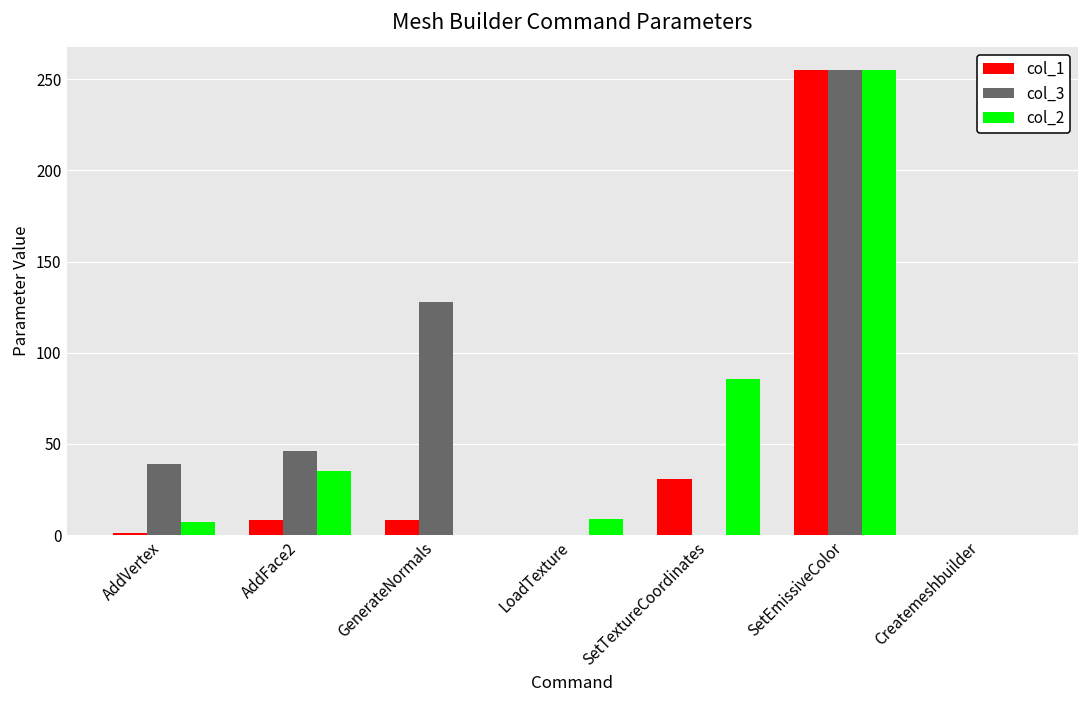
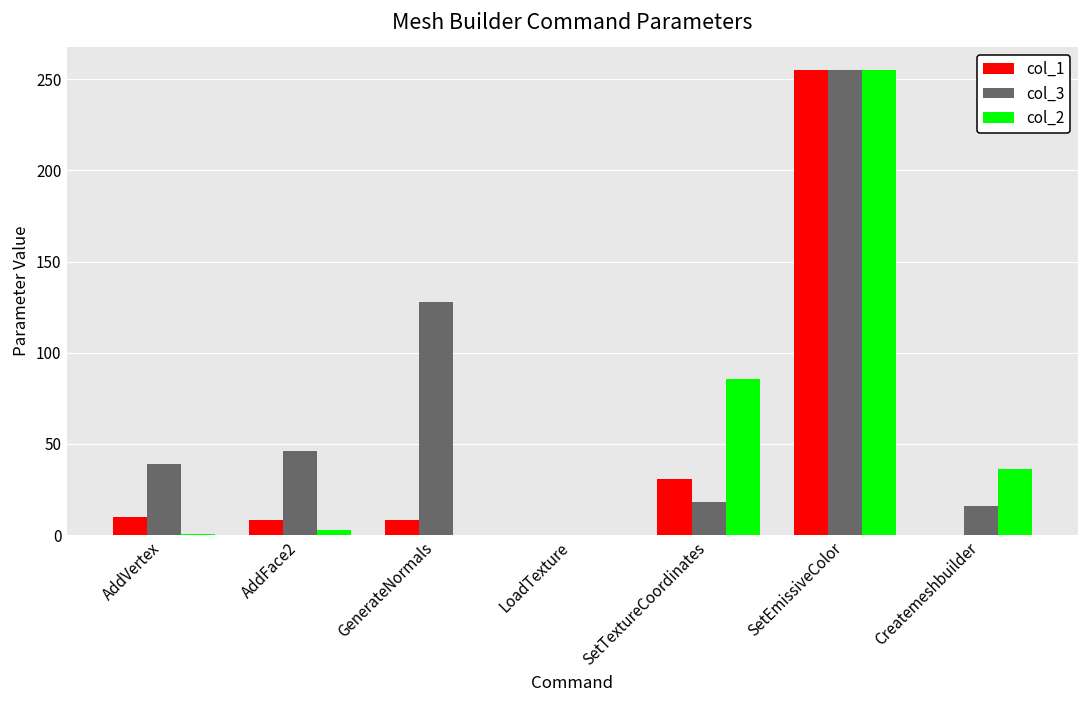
  {
    "col_1": {
-     "AddVertex": 1,
+     "AddVertex": 10,
      "AddFace2": 8,
      "GenerateNormals": 8,
      "LoadTexture": 0,
      "SetTextureCoordinates": 31,
      "SetEmissiveColor": 255,
      "Createmeshbuilder": 0
    },
    "col_3": {
      "AddVertex": 39,
      "AddFace2": 46,
      "GenerateNormals": 128,
      "LoadTexture": 0,
-     "SetTextureCoordinates": 0,
+     "SetTextureCoordinates": 18,
      "SetEmissiveColor": 255,
-     "Createmeshbuilder": 0
+     "Createmeshbuilder": 16
    },
    "col_2": {
-     "AddVertex": 7,
-     "AddFace2": 35,
+     "AddVertex": 1,
+     "AddFace2": 3,
      "GenerateNormals": 0,
-     "LoadTexture": 9,
+     "LoadTexture": 0,
      "SetTextureCoordinates": 85,
      "SetEmissiveColor": 255,
-     "Createmeshbuilder": 0
+     "Createmeshbuilder": 36
    }
  }
